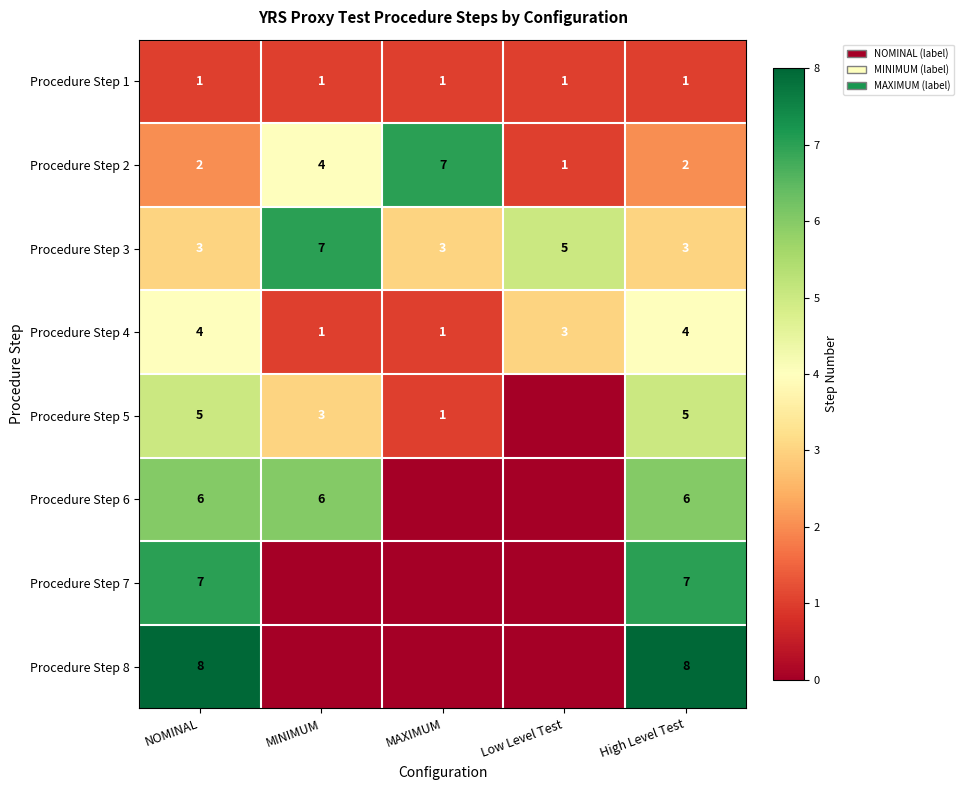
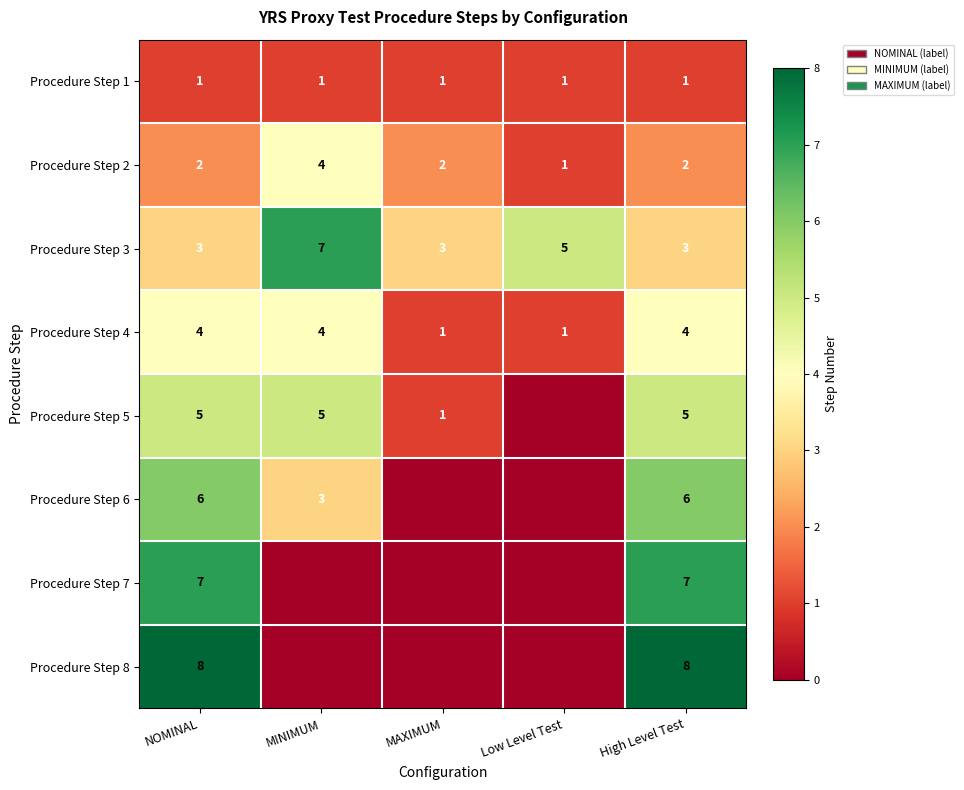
  {
    "Procedure Step 1": {
      "NOMINAL": 1,
      "MINIMUM": 1,
      "MAXIMUM": 1,
      "Low Level Test": 1,
      "High Level Test": 1
    },
    "Procedure Step 2": {
      "NOMINAL": 2,
      "MINIMUM": 4,
-     "MAXIMUM": 7,
+     "MAXIMUM": 2,
      "Low Level Test": 1,
      "High Level Test": 2
    },
    "Procedure Step 3": {
      "NOMINAL": 3,
      "MINIMUM": 7,
      "MAXIMUM": 3,
      "Low Level Test": 5,
      "High Level Test": 3
    },
    "Procedure Step 4": {
      "NOMINAL": 4,
-     "MINIMUM": 1,
+     "MINIMUM": 4,
      "MAXIMUM": 1,
-     "Low Level Test": 3,
+     "Low Level Test": 1,
      "High Level Test": 4
    },
    "Procedure Step 5": {
      "NOMINAL": 5,
-     "MINIMUM": 3,
+     "MINIMUM": 5,
      "MAXIMUM": 1,
      "High Level Test": 5
    },
    "Procedure Step 6": {
      "NOMINAL": 6,
-     "MINIMUM": 6,
+     "MINIMUM": 3,
      "High Level Test": 6
    },
    "Procedure Step 7": {
      "NOMINAL": 7,
      "High Level Test": 7
    },
    "Procedure Step 8": {
      "NOMINAL": 8,
      "High Level Test": 8
    }
  }
